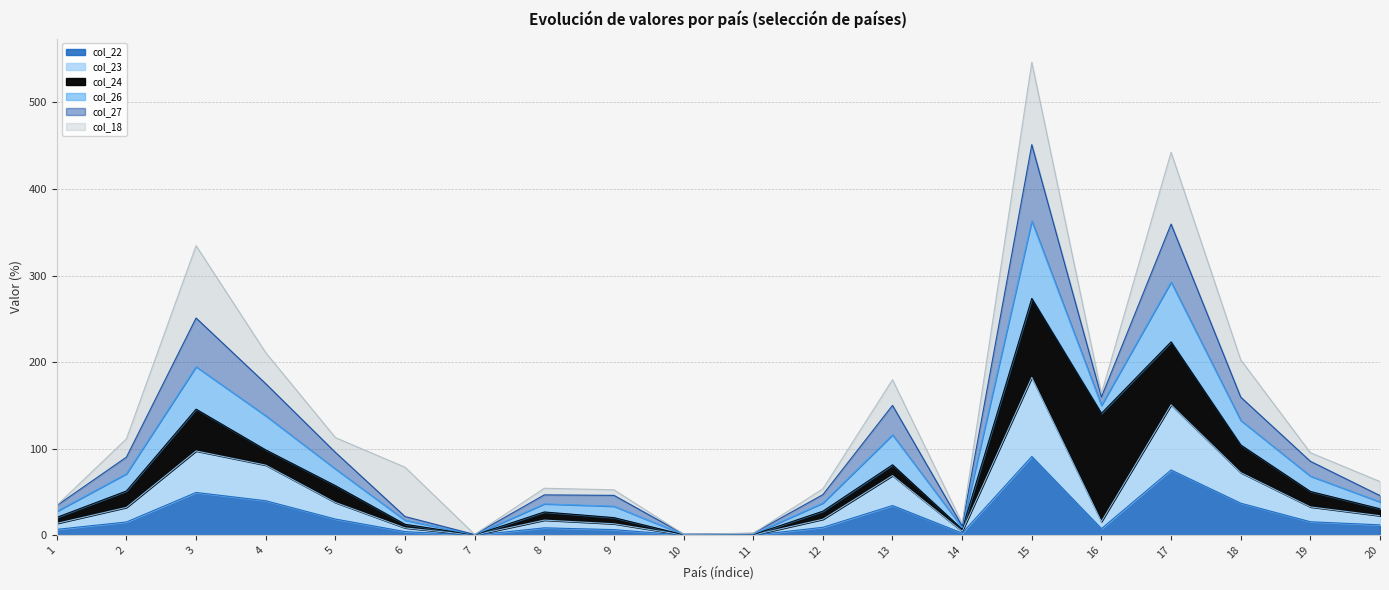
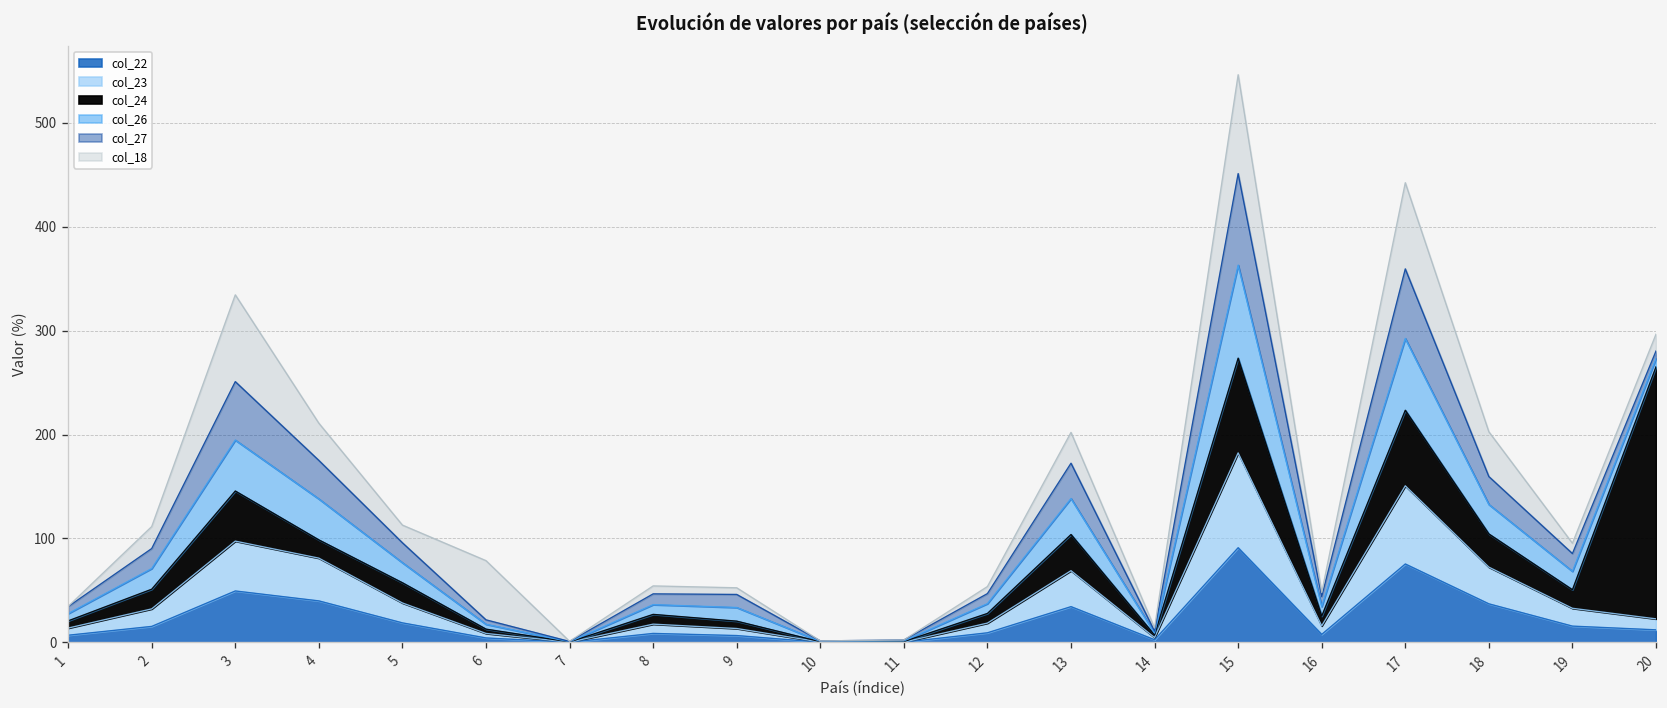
  {
    "col_24": {
      "1": 10,
      "2": 20,
      "3": 50,
      "4": 20,
      "5": 20,
      "6": 0,
      "8": 10,
      "9": 10,
      "12": 10,
-     "13": 10,
+     "13": 30,
      "15": 90,
-     "16": 120,
+     "16": 10,
      "17": 70,
      "18": 30,
      "19": 20,
-     "20": 10
+     "20": 240
    },
    "col_18": {
      "2": 20,
      "3": 80,
      "4": 40,
      "5": 20,
      "6": 60,
      "8": 10,
      "9": 10,
      "12": 10,
      "13": 30,
      "14": 0,
      "15": 100,
      "16": 0,
      "17": 80,
      "18": 40,
      "19": 10,
      "20": 20
    }
  }
